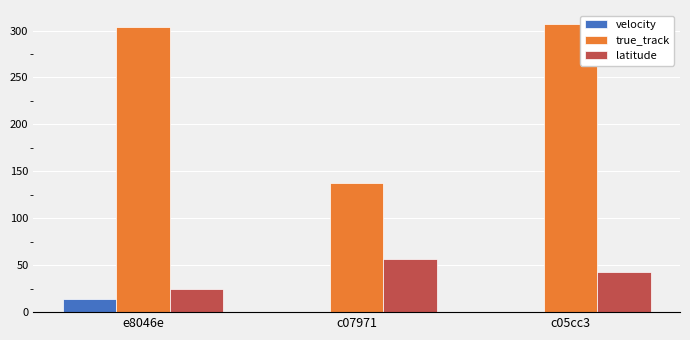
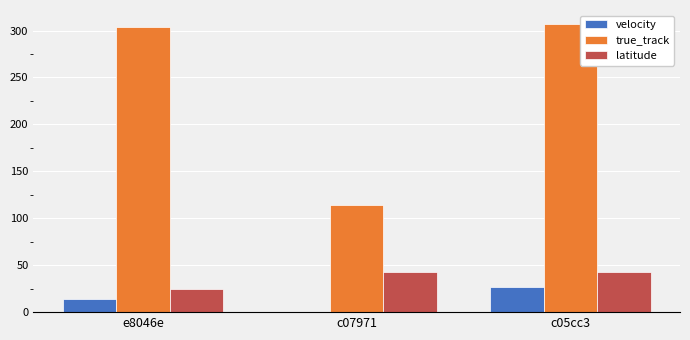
  {
    "velocity": {
      "e8046e": 10,
      "c07971": 0,
-     "c05cc3": 0
+     "c05cc3": 30
    },
    "true_track": {
      "e8046e": 300,
-     "c07971": 140,
+     "c07971": 110,
      "c05cc3": 310
    },
    "latitude": {
      "e8046e": 20,
-     "c07971": 60,
+     "c07971": 40,
      "c05cc3": 40
    }
  }
